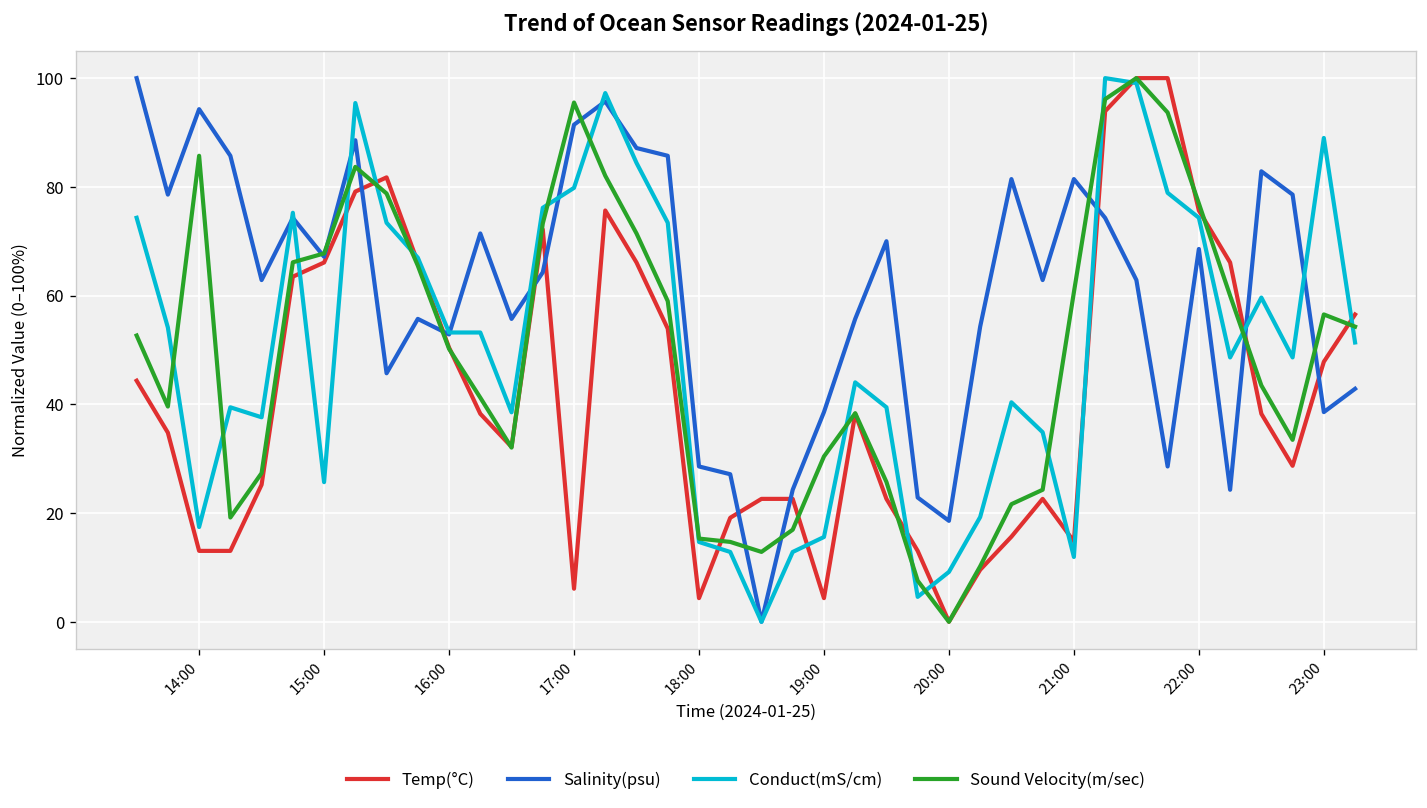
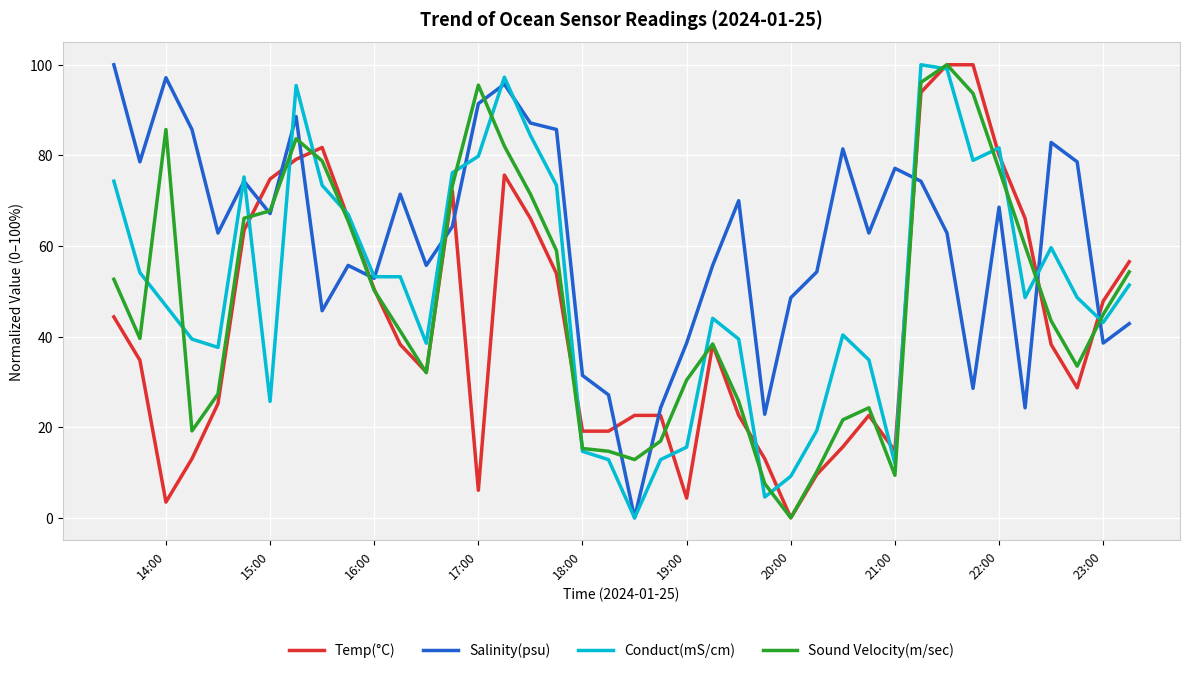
  {
    "Temp(°C)": {
-     "14:00": 13,
-     "15:00": 66,
+     "14:00": 3,
+     "15:00": 75,
      "17:00": 6,
-     "18:00": 4,
+     "18:00": 19,
      "19:00": 4,
      "21:00": 15,
-     "22:00": 76,
+     "22:00": 80,
      "23:00": 48
    },
    "Salinity(psu)": {
-     "14:00": 94,
+     "14:00": 97,
      "15:00": 67,
      "17:00": 91,
-     "18:00": 29,
+     "18:00": 31,
      "19:00": 39,
-     "20:00": 19,
-     "21:00": 81,
+     "20:00": 49,
+     "21:00": 77,
      "22:00": 69,
      "23:00": 39
    },
    "Conduct(mS/cm)": {
-     "14:00": 17,
+     "14:00": 47,
      "15:00": 26,
      "17:00": 80,
      "18:00": 15,
      "19:00": 16,
      "20:00": 9,
      "21:00": 12,
-     "22:00": 74,
-     "23:00": 89
+     "22:00": 82,
+     "23:00": 43
    },
    "Sound Velocity(m/sec)": {
      "14:00": 86,
      "15:00": 68,
      "17:00": 96,
      "18:00": 15,
      "19:00": 30,
-     "21:00": 61,
+     "21:00": 9,
      "22:00": 77,
-     "23:00": 57
+     "23:00": 45
    }
  }
